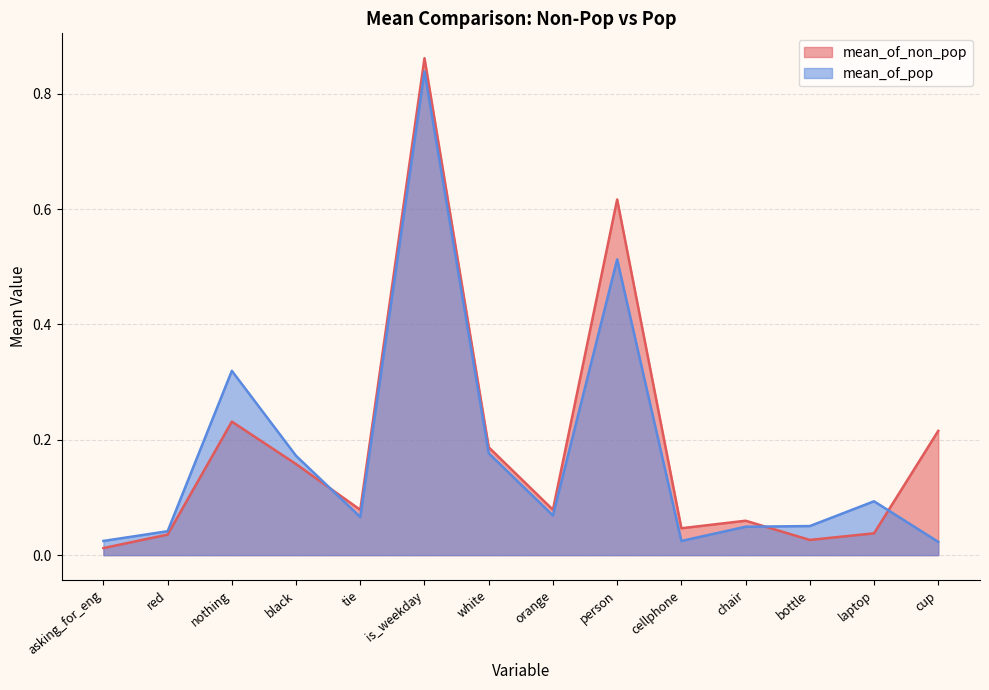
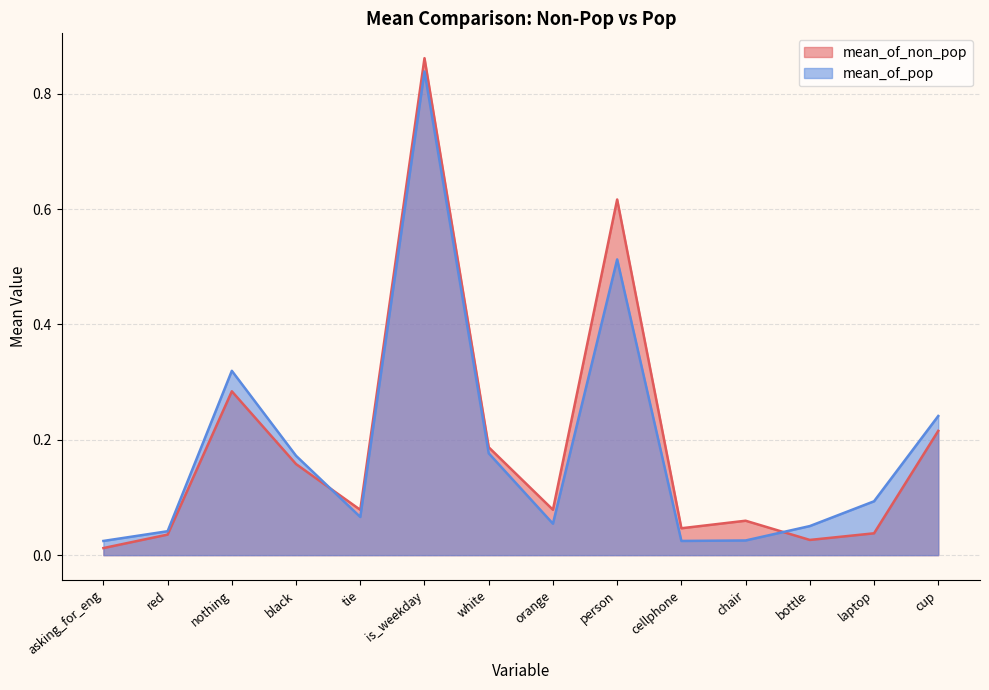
  {
    "mean_of_non_pop": {
      "asking_for_eng": 0.01,
      "red": 0.04,
-     "nothing": 0.23,
+     "nothing": 0.28,
      "black": 0.16,
      "tie": 0.08,
      "is_weekday": 0.86,
      "white": 0.19,
      "orange": 0.08,
      "person": 0.62,
      "cellphone": 0.05,
      "chair": 0.06,
      "bottle": 0.03,
      "laptop": 0.04,
      "cup": 0.22
    },
    "mean_of_pop": {
      "asking_for_eng": 0.02,
      "red": 0.04,
      "nothing": 0.32,
      "black": 0.17,
      "tie": 0.07,
      "is_weekday": 0.84,
      "white": 0.18,
-     "orange": 0.07,
+     "orange": 0.05,
      "person": 0.51,
      "cellphone": 0.02,
-     "chair": 0.05,
+     "chair": 0.03,
      "bottle": 0.05,
      "laptop": 0.09,
-     "cup": 0.02
+     "cup": 0.24
    }
  }
